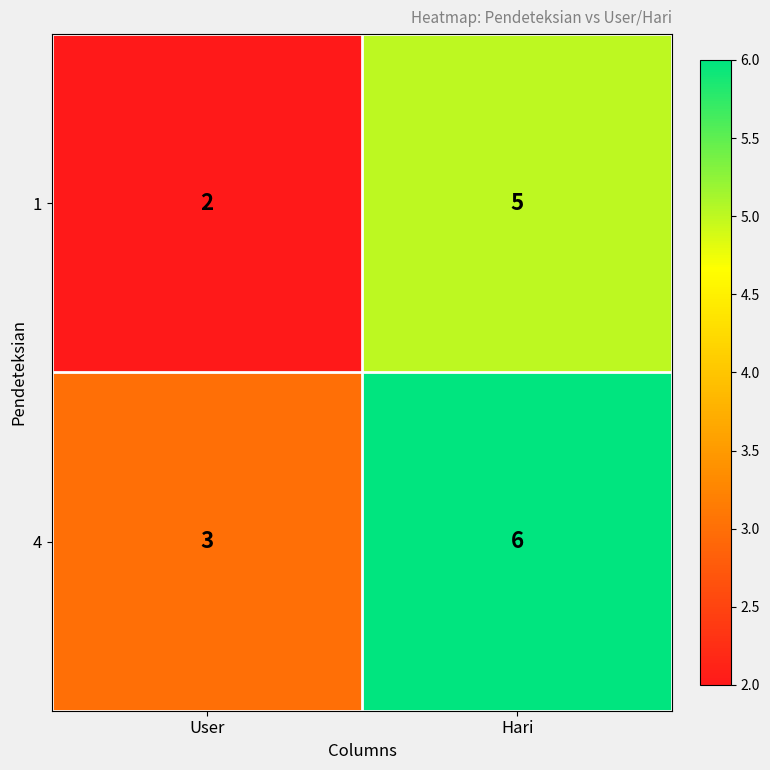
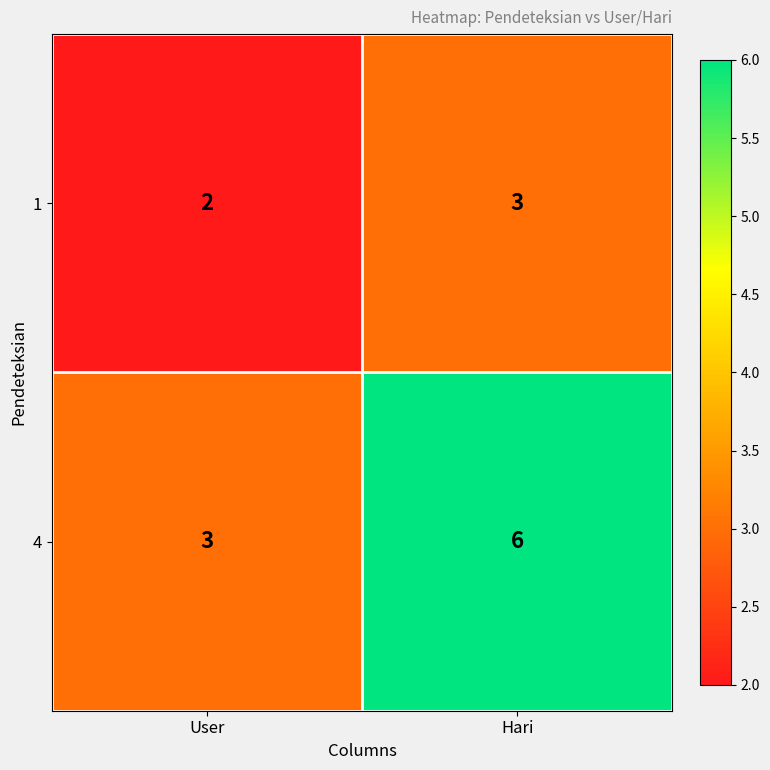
  {
    "1": {
      "User": 2,
-     "Hari": 5
+     "Hari": 3
    },
    "4": {
      "User": 3,
      "Hari": 6
    }
  }
